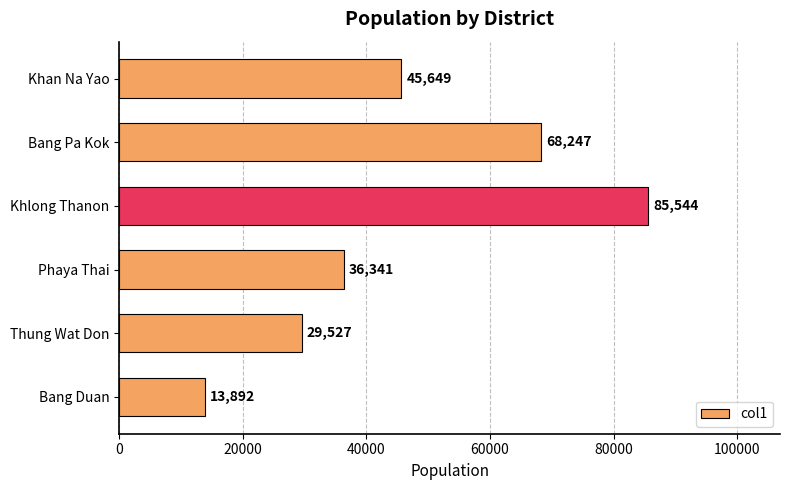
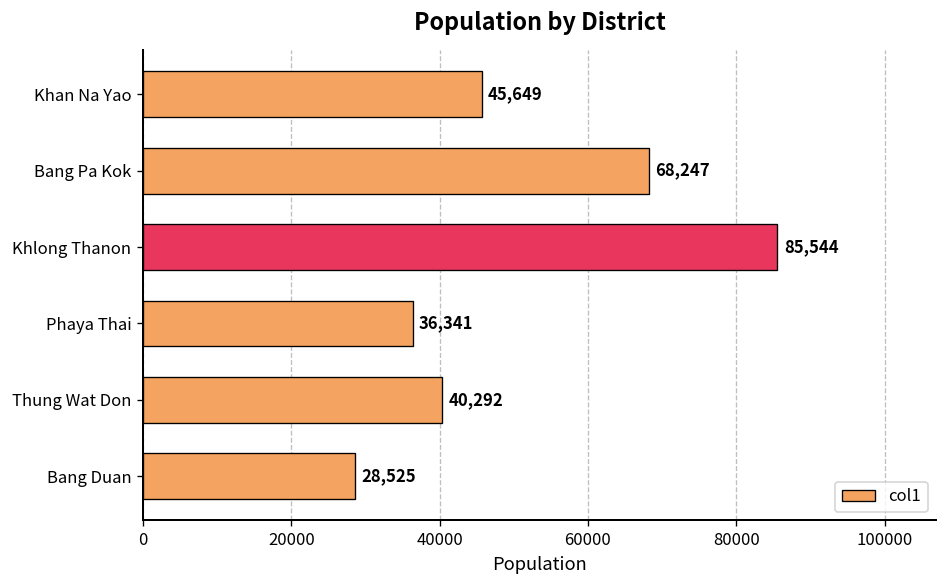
  {
    "Khan Na Yao": "45,649",
    "Bang Pa Kok": "68,247",
    "Khlong Thanon": "85,544",
    "Phaya Thai": "36,341",
-   "Thung Wat Don": "29,527",
-   "Bang Duan": "13,892"
+   "Thung Wat Don": "40,292",
+   "Bang Duan": "28,525"
  }
